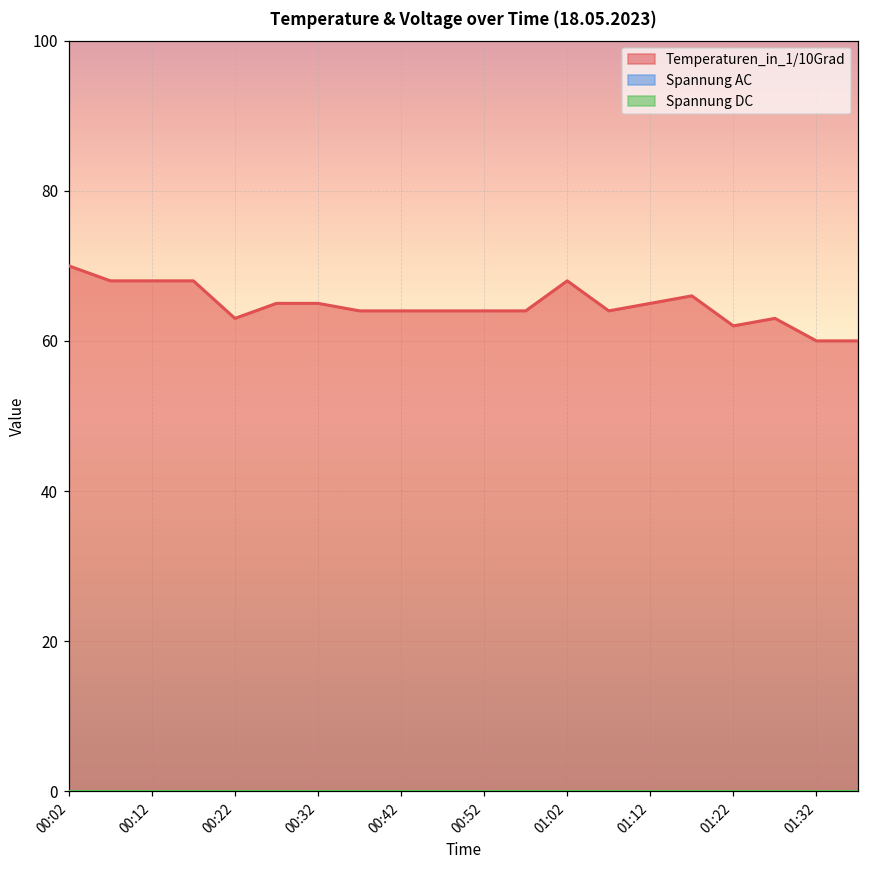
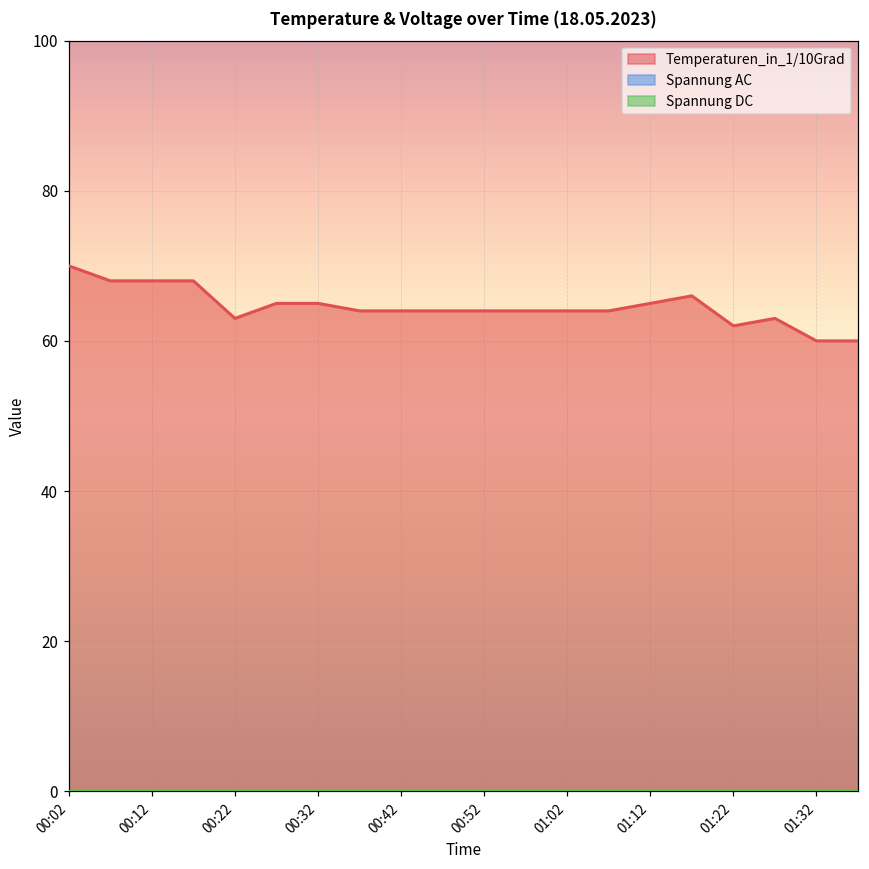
  {
    "Temperaturen_in_1/10Grad": {
      "00:02": 70,
      "00:12": 68,
      "00:22": 63,
      "00:32": 65,
      "00:42": 64,
      "00:52": 64,
-     "01:02": 68,
+     "01:02": 64,
      "01:12": 65,
      "01:22": 62,
      "01:32": 60
    },
    "Spannung DC": {
      "00:02": 0,
      "00:12": 0,
      "00:22": 0,
      "00:32": 0,
      "00:42": 0,
      "00:52": 0,
      "01:02": 0,
      "01:12": 0,
      "01:22": 0,
      "01:32": 0
    }
  }
